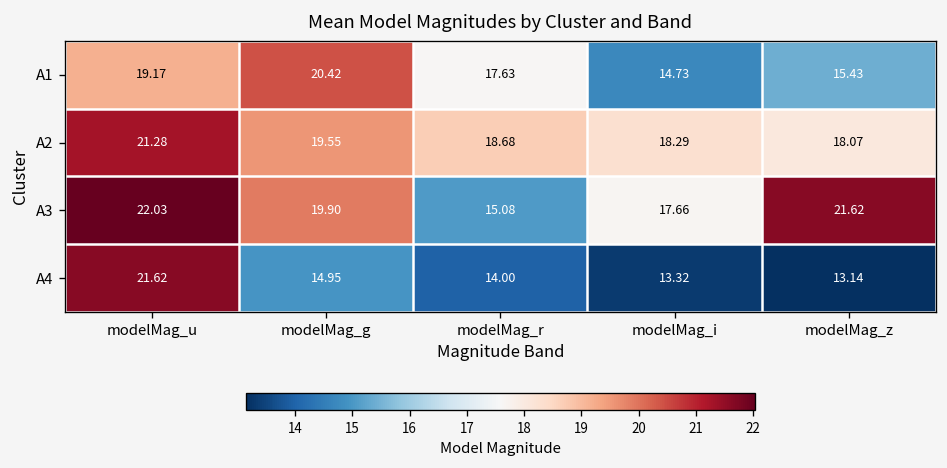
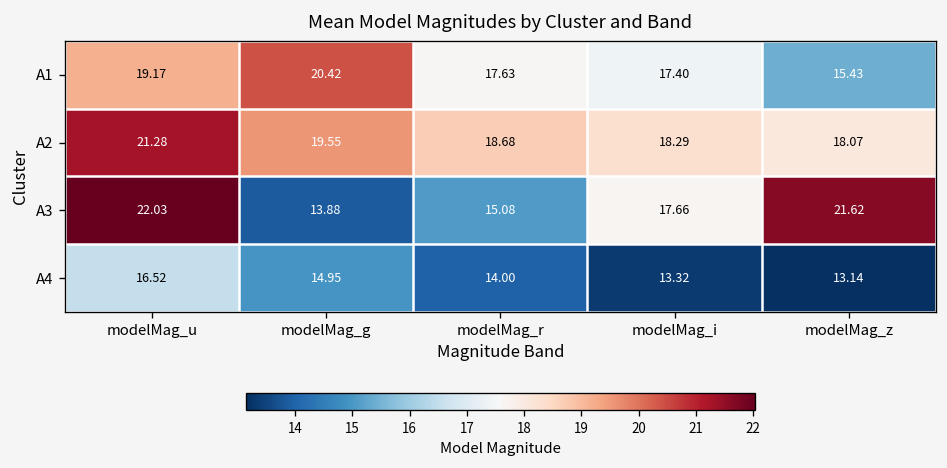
  {
    "A1": {
      "modelMag_u": 19.17,
      "modelMag_g": 20.42,
      "modelMag_r": 17.63,
-     "modelMag_i": 14.73,
+     "modelMag_i": 17.40,
      "modelMag_z": 15.43
    },
    "A2": {
      "modelMag_u": 21.28,
      "modelMag_g": 19.55,
      "modelMag_r": 18.68,
      "modelMag_i": 18.29,
      "modelMag_z": 18.07
    },
    "A3": {
      "modelMag_u": 22.03,
-     "modelMag_g": 19.90,
+     "modelMag_g": 13.88,
      "modelMag_r": 15.08,
      "modelMag_i": 17.66,
      "modelMag_z": 21.62
    },
    "A4": {
-     "modelMag_u": 21.62,
+     "modelMag_u": 16.52,
      "modelMag_g": 14.95,
      "modelMag_r": 14.00,
      "modelMag_i": 13.32,
      "modelMag_z": 13.14
    }
  }
